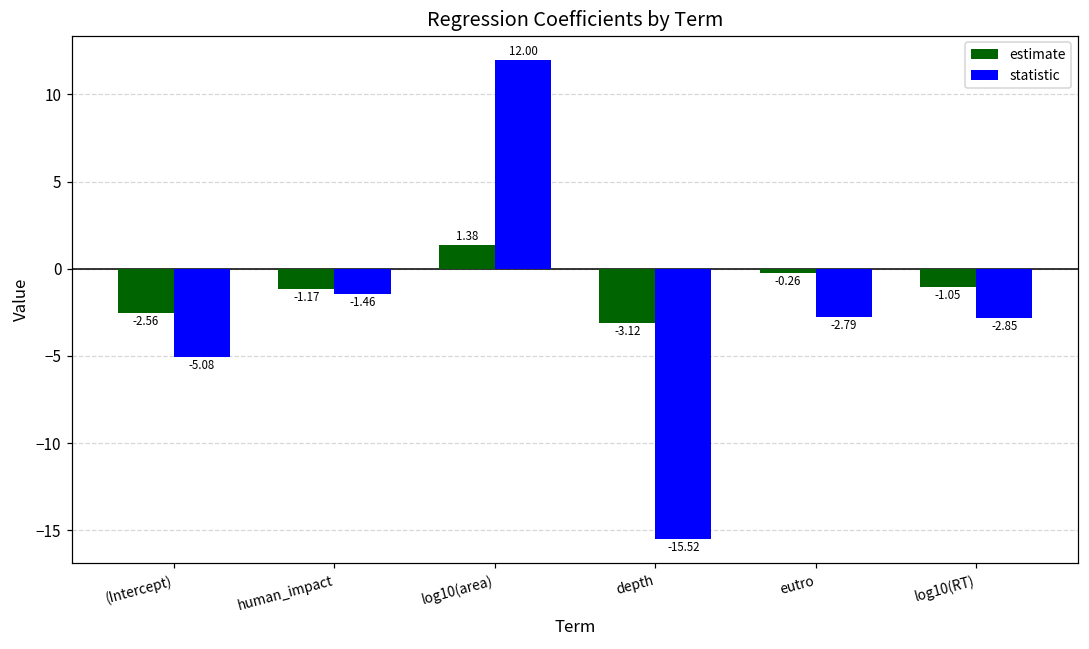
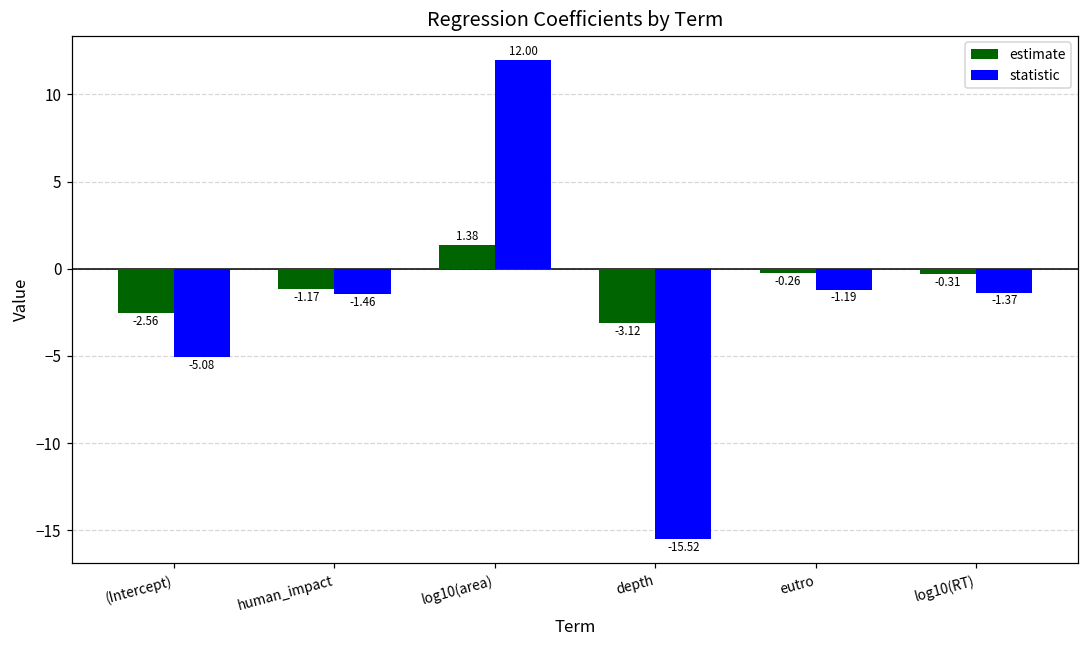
  {
    "estimate": {
      "(Intercept)": -2.56,
      "human_impact": -1.17,
      "log10(area)": 1.38,
      "depth": -3.12,
      "eutro": -0.26,
-     "log10(RT)": -1.05
+     "log10(RT)": -0.31
    },
    "statistic": {
      "(Intercept)": -5.08,
      "human_impact": -1.46,
      "log10(area)": 12.00,
      "depth": -15.52,
-     "eutro": -2.79,
-     "log10(RT)": -2.85
+     "eutro": -1.19,
+     "log10(RT)": -1.37
    }
  }
